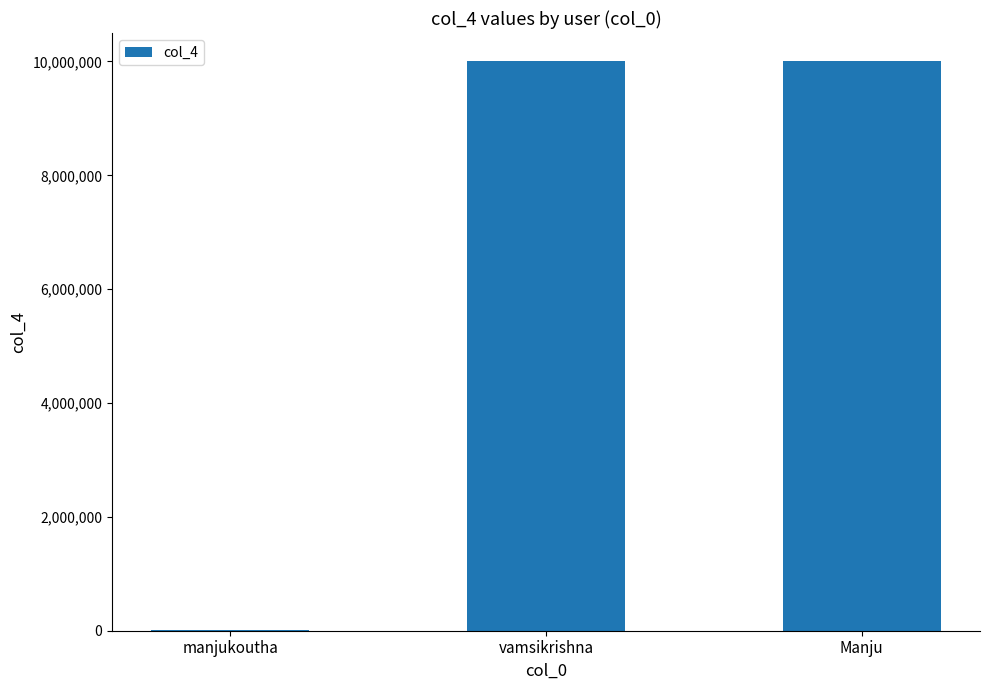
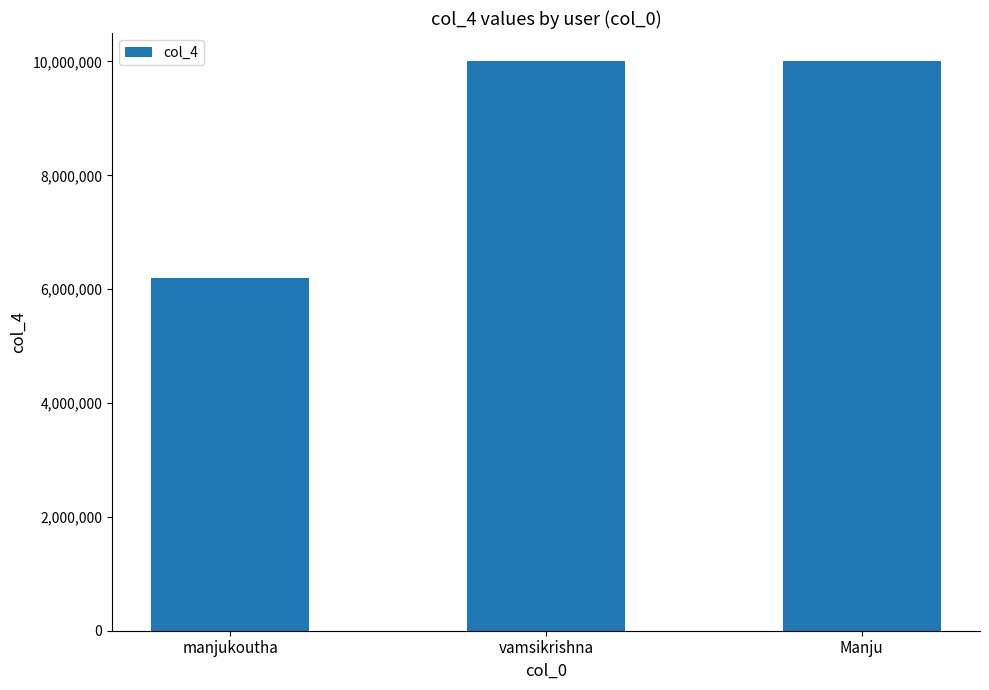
  {
-   "manjukoutha": "0",
+   "manjukoutha": "6,200,000",
    "vamsikrishna": "10,000,000",
    "Manju": "10,000,000"
  }
